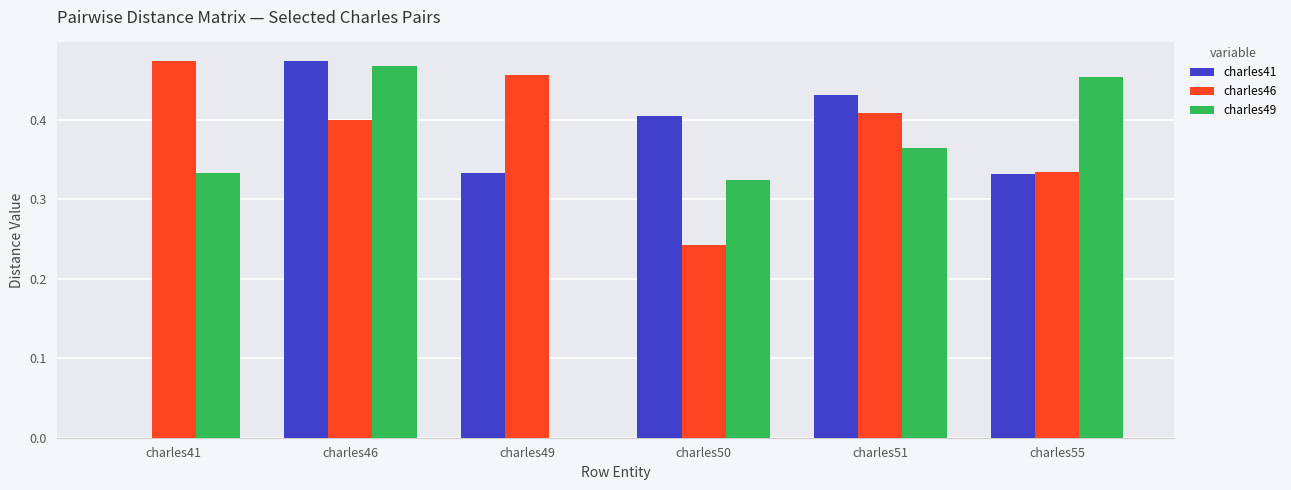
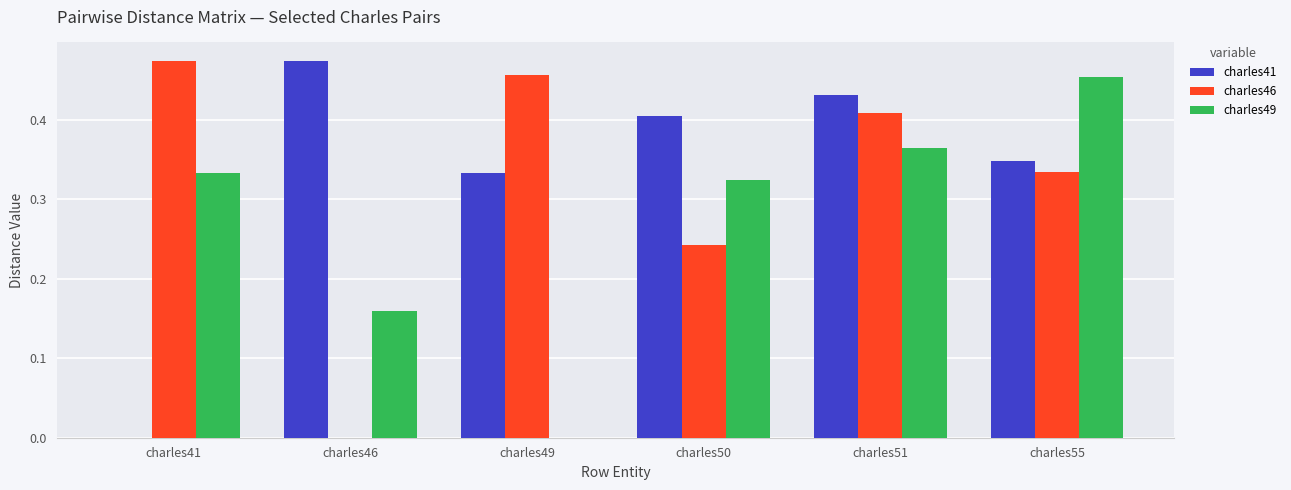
  {
    "charles41": {
      "charles41": 0.00,
      "charles46": 0.47,
      "charles49": 0.33,
      "charles50": 0.40,
      "charles51": 0.43,
-     "charles55": 0.33
+     "charles55": 0.35
    },
    "charles46": {
      "charles41": 0.47,
-     "charles46": 0.4,
+     "charles46": 0.0,
      "charles49": 0.46,
      "charles50": 0.24,
      "charles51": 0.41,
      "charles55": 0.33
    },
    "charles49": {
      "charles41": 0.33,
-     "charles46": 0.47,
+     "charles46": 0.16,
      "charles49": 0.00,
      "charles50": 0.32,
      "charles51": 0.36,
      "charles55": 0.45
    }
  }
